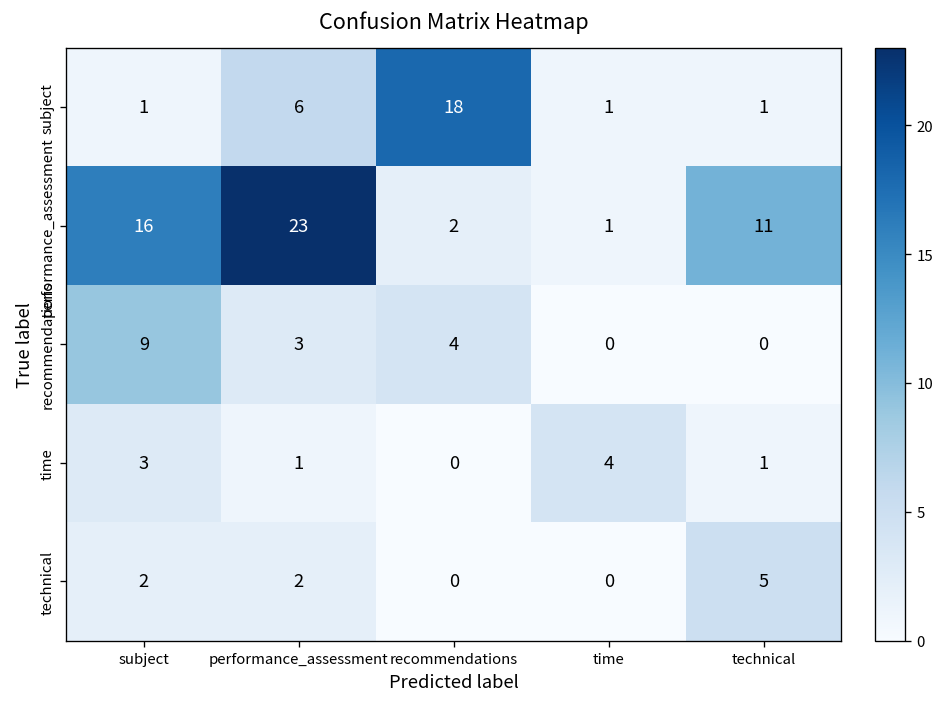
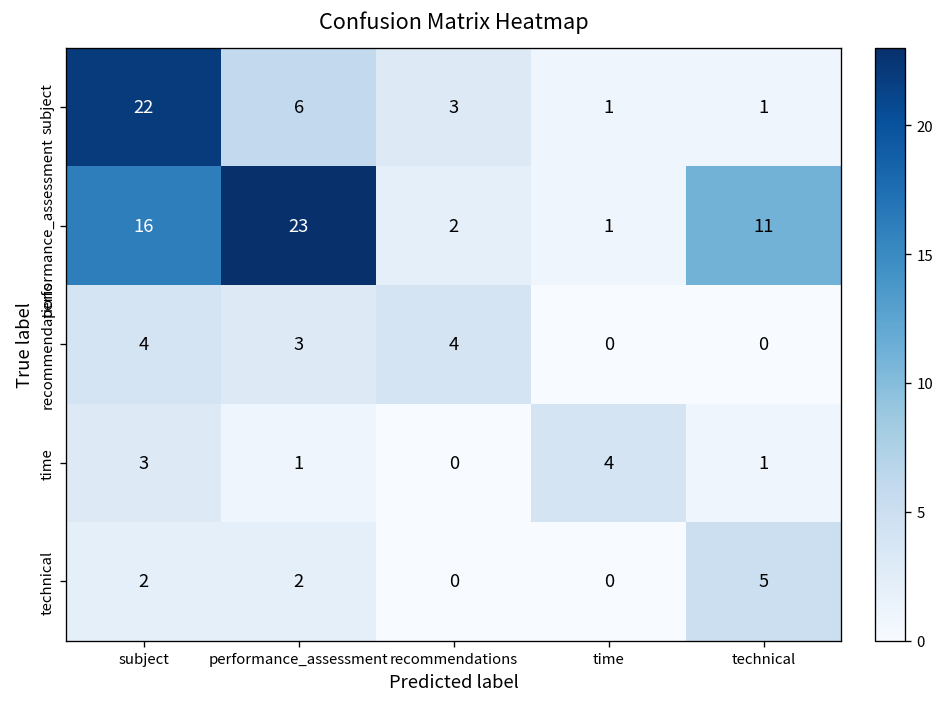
  {
    "subject": {
-     "subject": 1,
+     "subject": 22,
      "performance_assessment": 6,
-     "recommendations": 18,
+     "recommendations": 3,
      "time": 1,
      "technical": 1
    },
    "performance_assessment": {
      "subject": 16,
      "performance_assessment": 23,
      "recommendations": 2,
      "time": 1,
      "technical": 11
    },
    "recommendations": {
-     "subject": 9,
+     "subject": 4,
      "performance_assessment": 3,
      "recommendations": 4,
      "time": 0,
      "technical": 0
    },
    "time": {
      "subject": 3,
      "performance_assessment": 1,
      "recommendations": 0,
      "time": 4,
      "technical": 1
    },
    "technical": {
      "subject": 2,
      "performance_assessment": 2,
      "recommendations": 0,
      "time": 0,
      "technical": 5
    }
  }
